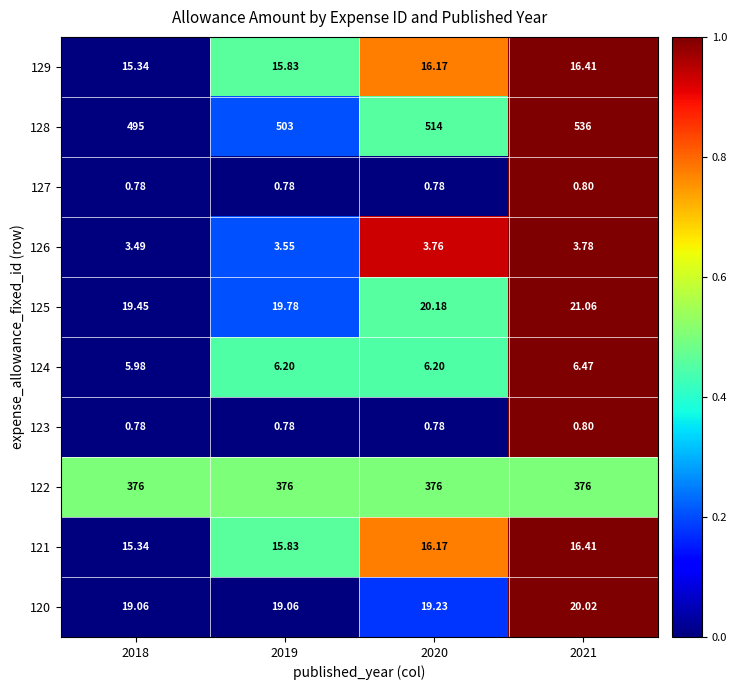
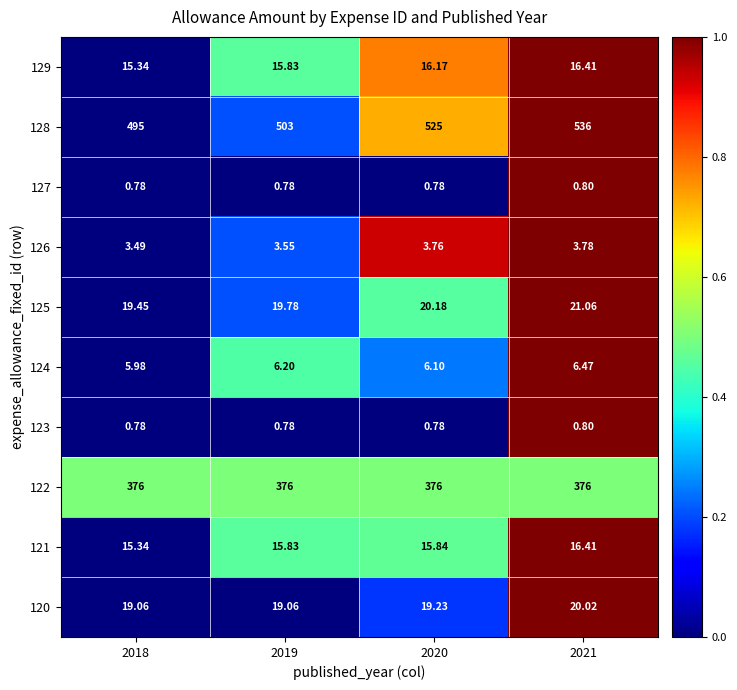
  {
    "129": {
      "2018": 15.34,
      "2019": 15.83,
      "2020": 16.17,
      "2021": 16.41
    },
    "128": {
      "2018": 495,
      "2019": 503,
-     "2020": 514,
+     "2020": 525,
      "2021": 536
    },
    "127": {
      "2018": 0.78,
      "2019": 0.78,
      "2020": 0.78,
      "2021": 0.80
    },
    "126": {
      "2018": 3.49,
      "2019": 3.55,
      "2020": 3.76,
      "2021": 3.78
    },
    "125": {
      "2018": 19.45,
      "2019": 19.78,
      "2020": 20.18,
      "2021": 21.06
    },
    "124": {
      "2018": 5.98,
      "2019": 6.20,
-     "2020": 6.20,
+     "2020": 6.10,
      "2021": 6.47
    },
    "123": {
      "2018": 0.78,
      "2019": 0.78,
      "2020": 0.78,
      "2021": 0.80
    },
    "122": {
      "2018": 376,
      "2019": 376,
      "2020": 376,
      "2021": 376
    },
    "121": {
      "2018": 15.34,
      "2019": 15.83,
-     "2020": 16.17,
+     "2020": 15.84,
      "2021": 16.41
    },
    "120": {
      "2018": 19.06,
      "2019": 19.06,
      "2020": 19.23,
      "2021": 20.02
    }
  }
